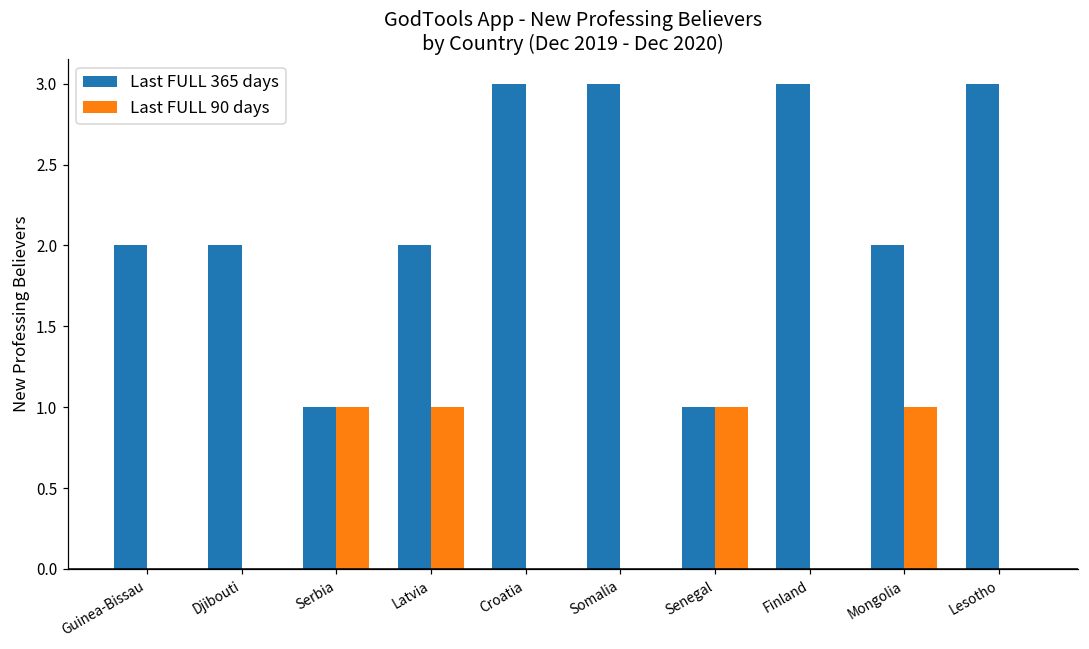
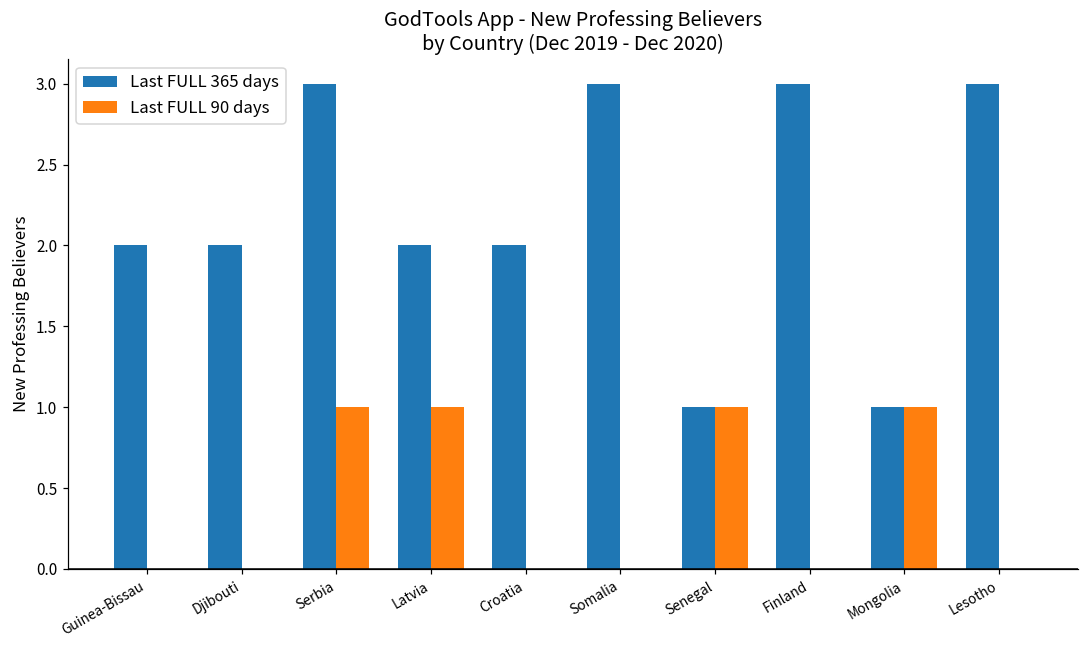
  {
    "Last FULL 365 days": {
      "Guinea-Bissau": 2,
      "Djibouti": 2,
-     "Serbia": 1,
+     "Serbia": 3,
      "Latvia": 2,
-     "Croatia": 3,
+     "Croatia": 2,
      "Somalia": 3,
      "Senegal": 1,
      "Finland": 3,
-     "Mongolia": 2,
+     "Mongolia": 1,
      "Lesotho": 3
    },
    "Last FULL 90 days": {
      "Guinea-Bissau": 0,
      "Djibouti": 0,
      "Serbia": 1,
      "Latvia": 1,
      "Croatia": 0,
      "Somalia": 0,
      "Senegal": 1,
      "Finland": 0,
      "Mongolia": 1,
      "Lesotho": 0
    }
  }
